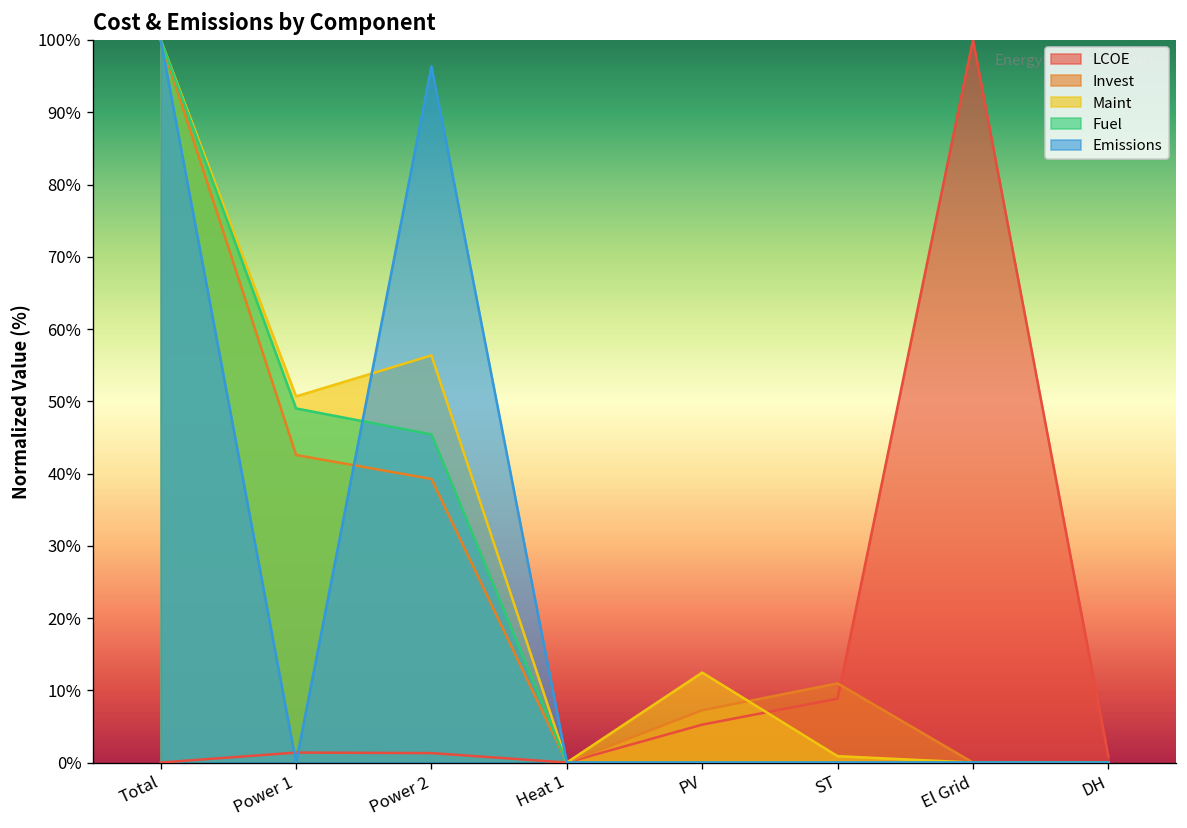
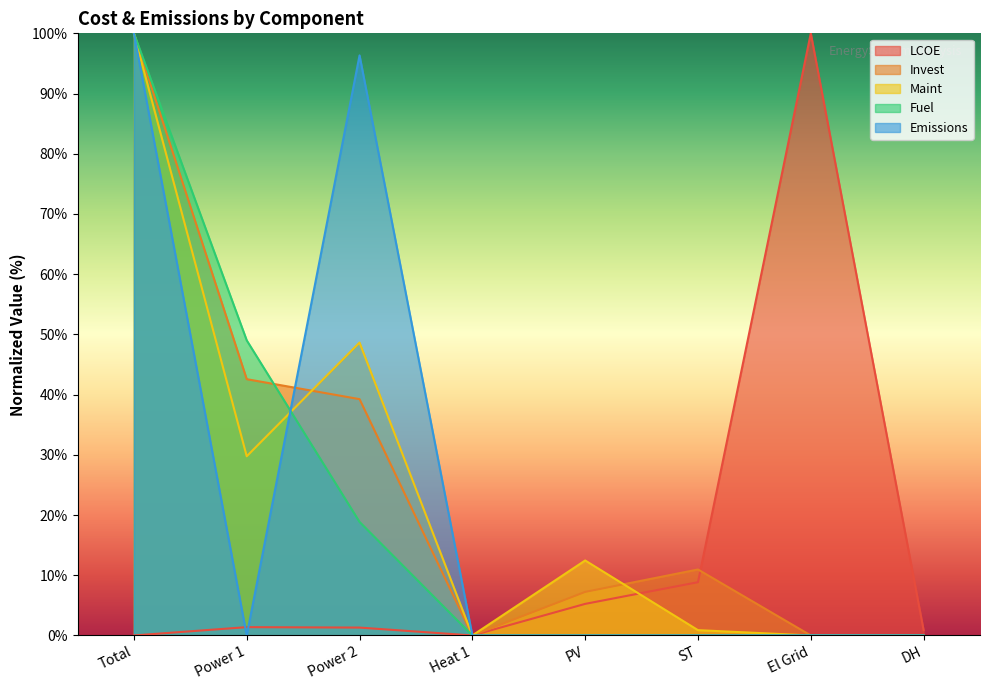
  {
    "Maint": {
-     "Power 1": "51%",
-     "Power 2": "56%",
+     "Power 1": "30%",
+     "Power 2": "49%",
      "PV": "12%",
      "ST": "1%"
    },
    "Fuel": {
      "Power 1": "49%",
-     "Power 2": "45%"
+     "Power 2": "19%"
    },
    "Emissions": {
      "Power 1": "0%",
      "Power 2": "96%"
    }
  }
